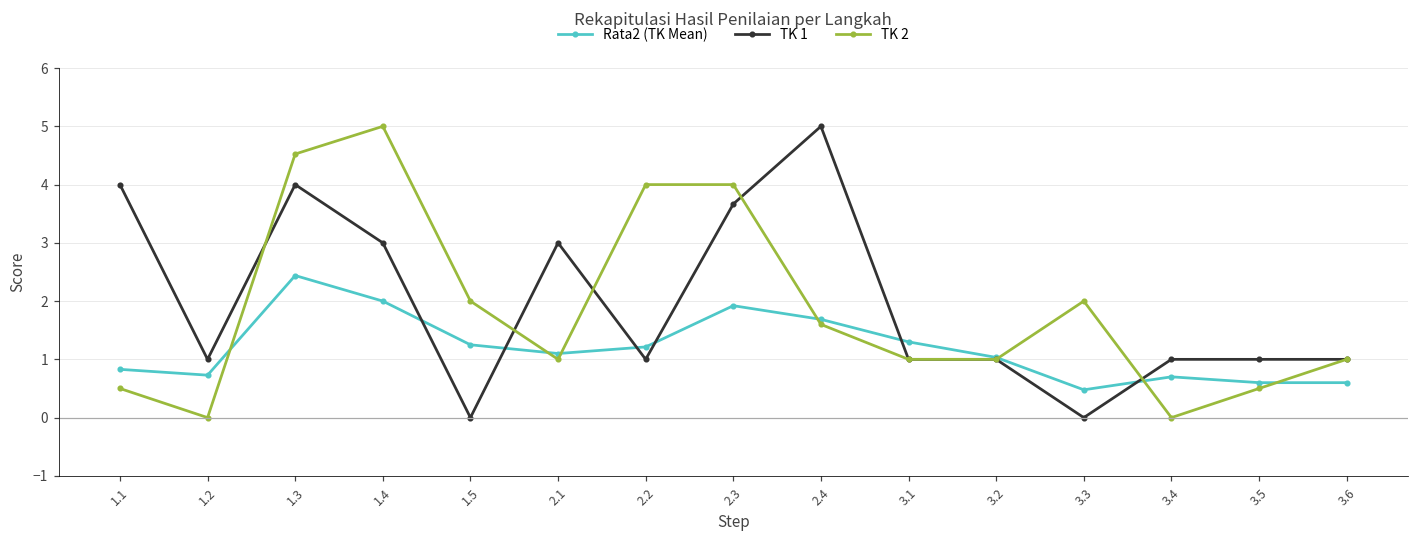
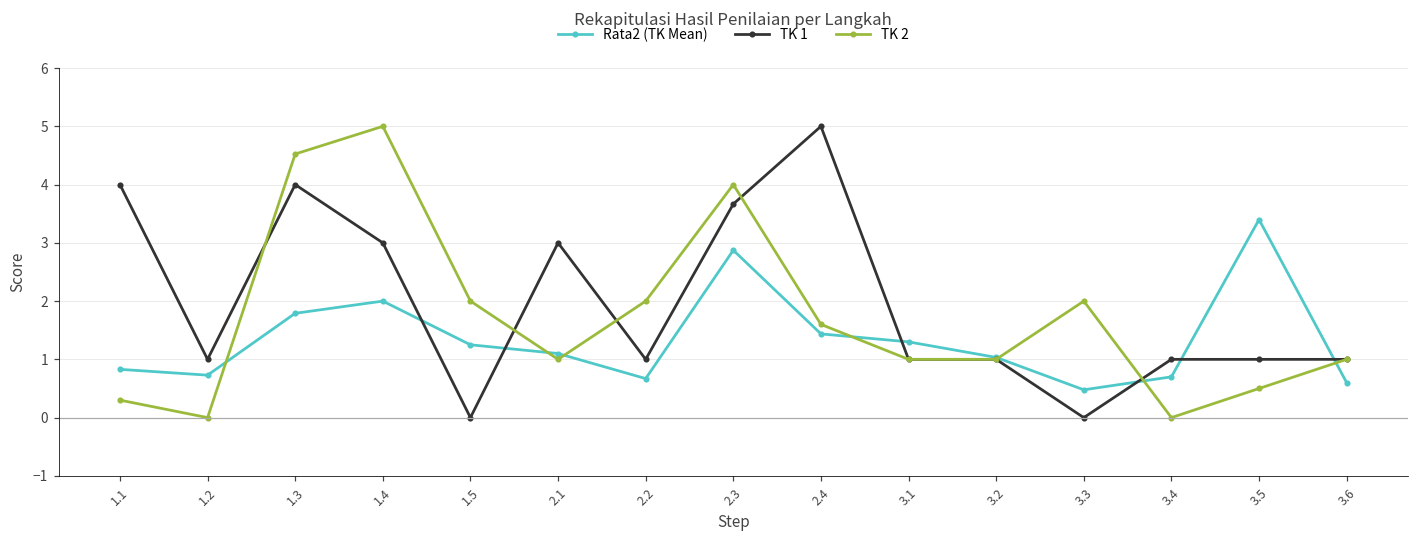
  {
    "Rata2 (TK Mean)": {
      "1.1": 0.8,
      "1.2": 0.7,
-     "1.3": 2.4,
+     "1.3": 1.8,
      "1.4": 2.0,
      "1.5": 1.3,
      "2.1": 1.1,
-     "2.2": 1.2,
-     "2.3": 1.9,
-     "2.4": 1.7,
+     "2.2": 0.7,
+     "2.3": 2.9,
+     "2.4": 1.4,
      "3.1": 1.3,
      "3.3": 0.5,
      "3.4": 0.7,
-     "3.5": 0.6,
+     "3.5": 3.4,
      "3.6": 0.6
    },
    "TK 1": {
      "1.1": 4.0,
      "1.2": 1.0,
      "1.3": 4.0,
      "1.4": 3.0,
      "1.5": 0.0,
      "2.1": 3.0,
      "2.2": 1.0,
      "2.3": 3.7,
      "2.4": 5.0,
      "3.3": 0.0,
      "3.4": 1.0,
      "3.5": 1.0
    },
    "TK 2": {
-     "1.1": 0.5,
+     "1.1": 0.3,
      "1.2": 0.0,
      "1.3": 4.5,
      "1.4": 5.0,
      "1.5": 2.0,
      "2.1": 1.0,
-     "2.2": 4,
+     "2.2": 2,
      "2.3": 4.0,
      "2.4": 1.6,
      "3.3": 2.0,
      "3.4": 0.0,
      "3.5": 0.5
    }
  }
